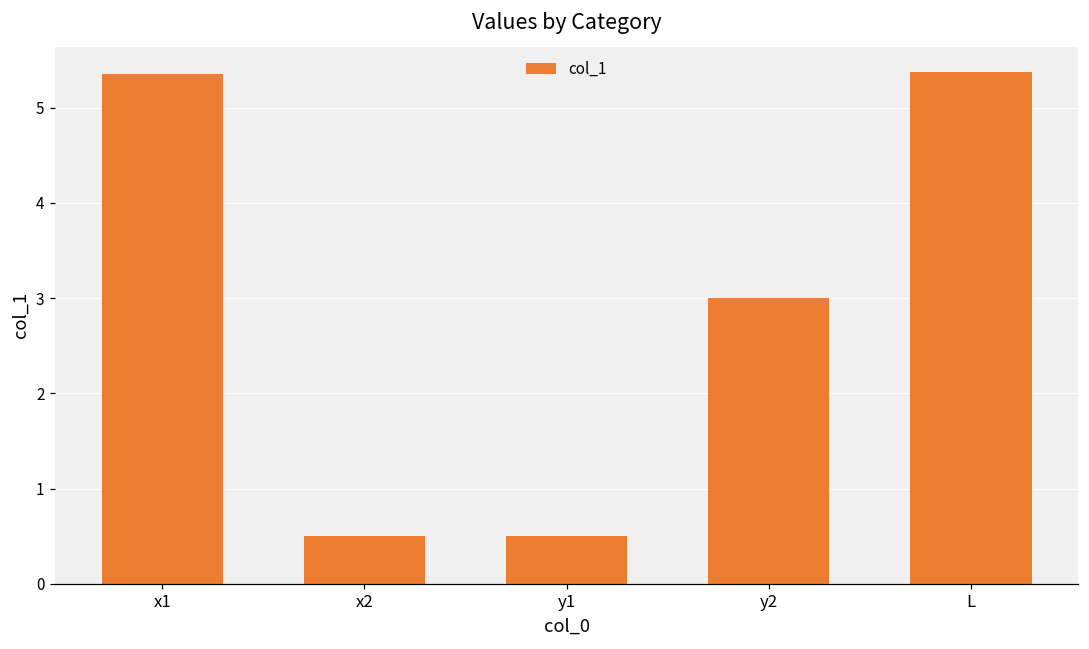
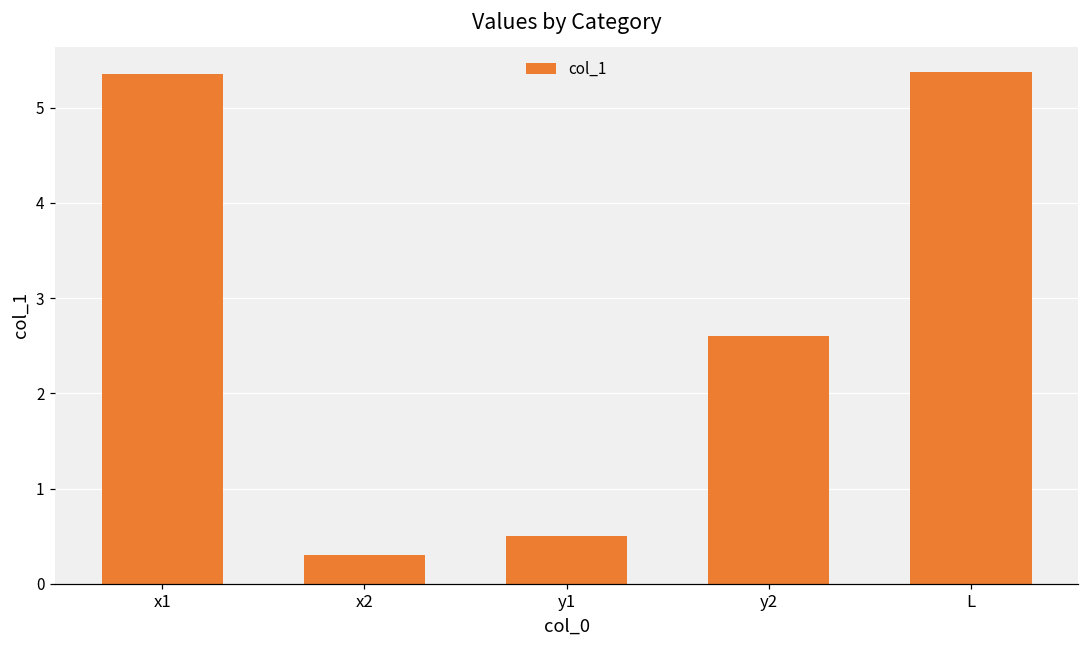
  {
    "x1": 5.4,
-   "x2": 0.5,
+   "x2": 0.3,
    "y1": 0.5,
-   "y2": 3.0,
+   "y2": 2.6,
    "L": 5.4
  }
